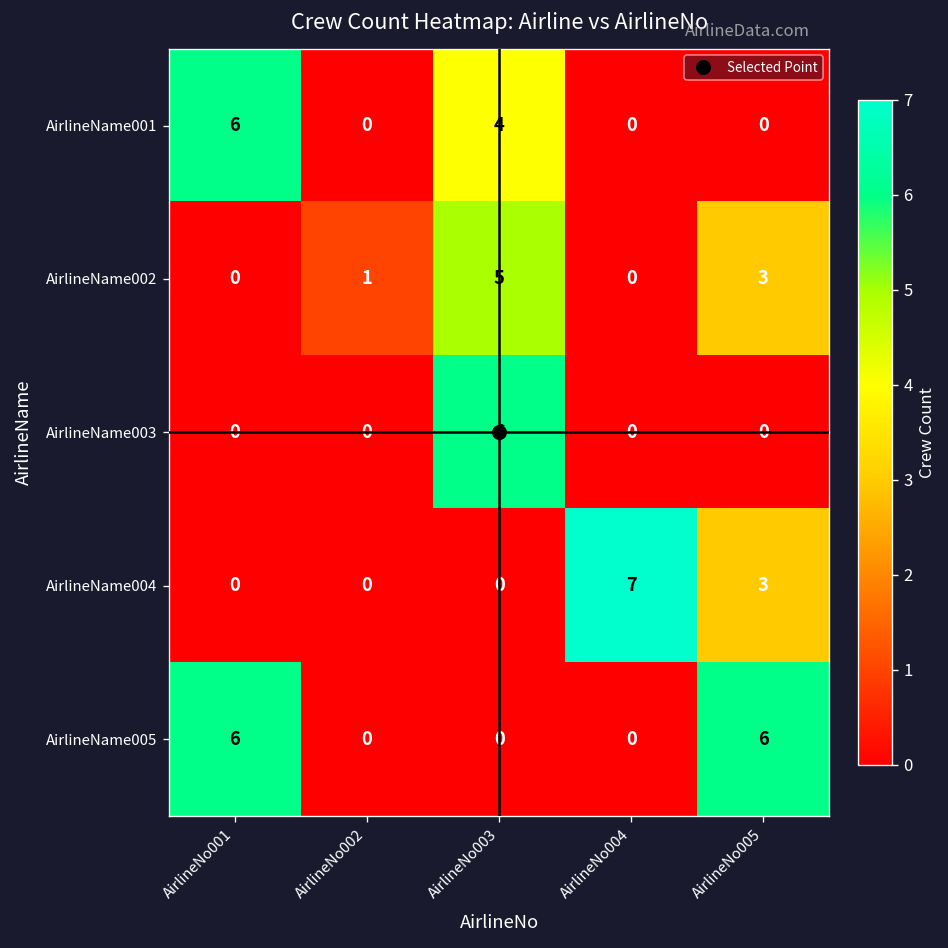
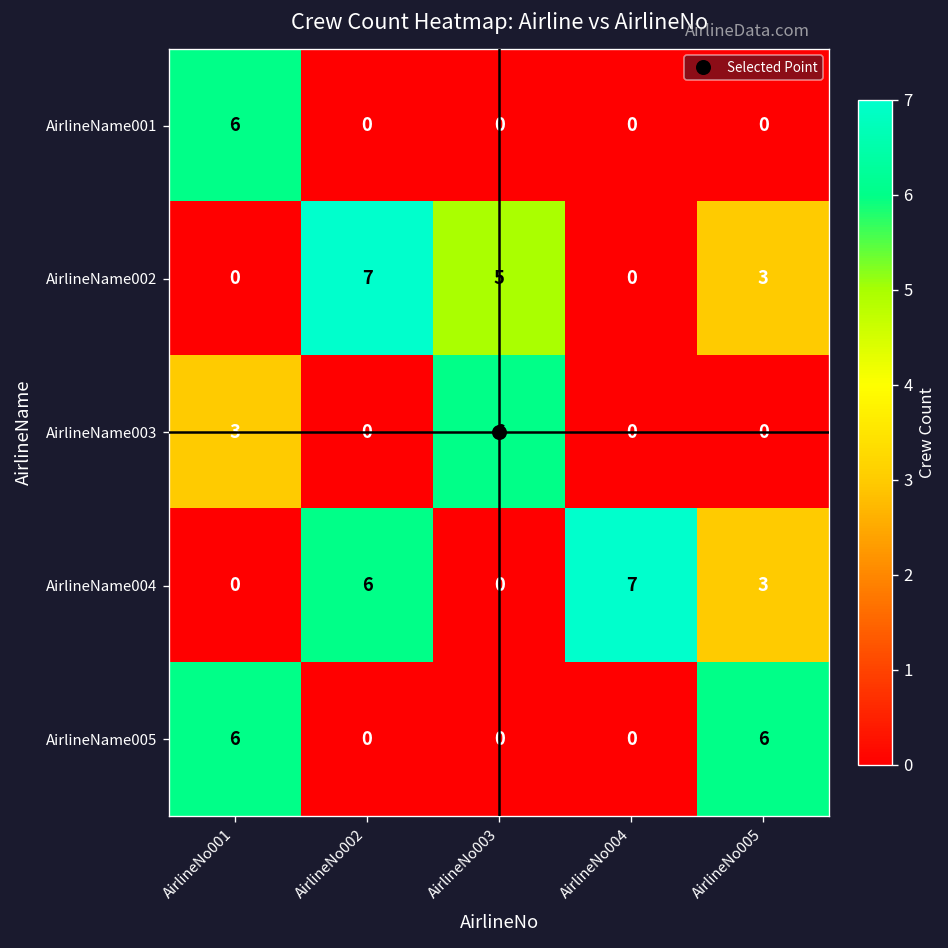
  {
    "AirlineName001": {
      "AirlineNo001": 6,
      "AirlineNo002": 0,
-     "AirlineNo003": 4,
+     "AirlineNo003": 0,
      "AirlineNo004": 0,
      "AirlineNo005": 0
    },
    "AirlineName002": {
      "AirlineNo001": 0,
-     "AirlineNo002": 1,
+     "AirlineNo002": 7,
      "AirlineNo003": 5,
      "AirlineNo004": 0,
      "AirlineNo005": 3
    },
    "AirlineName003": {
-     "AirlineNo001": 0,
+     "AirlineNo001": 3,
      "AirlineNo002": 0,
      "AirlineNo004": 0,
      "AirlineNo005": 0
    },
    "AirlineName004": {
      "AirlineNo001": 0,
-     "AirlineNo002": 0,
+     "AirlineNo002": 6,
      "AirlineNo003": 0,
      "AirlineNo004": 7,
      "AirlineNo005": 3
    },
    "AirlineName005": {
      "AirlineNo001": 6,
      "AirlineNo002": 0,
      "AirlineNo003": 0,
      "AirlineNo004": 0,
      "AirlineNo005": 6
    }
  }
